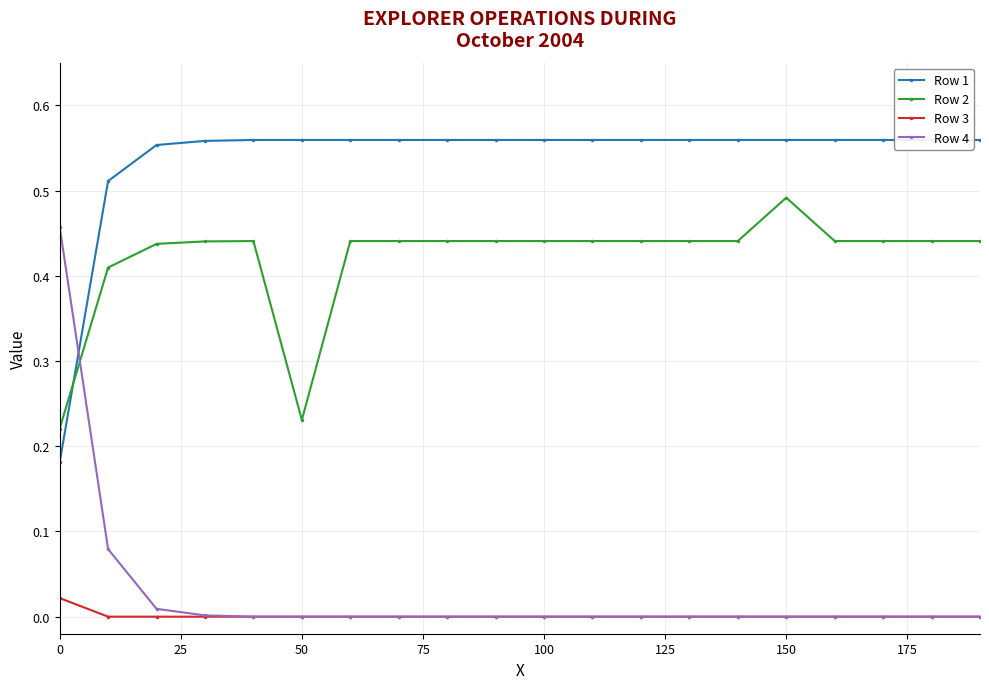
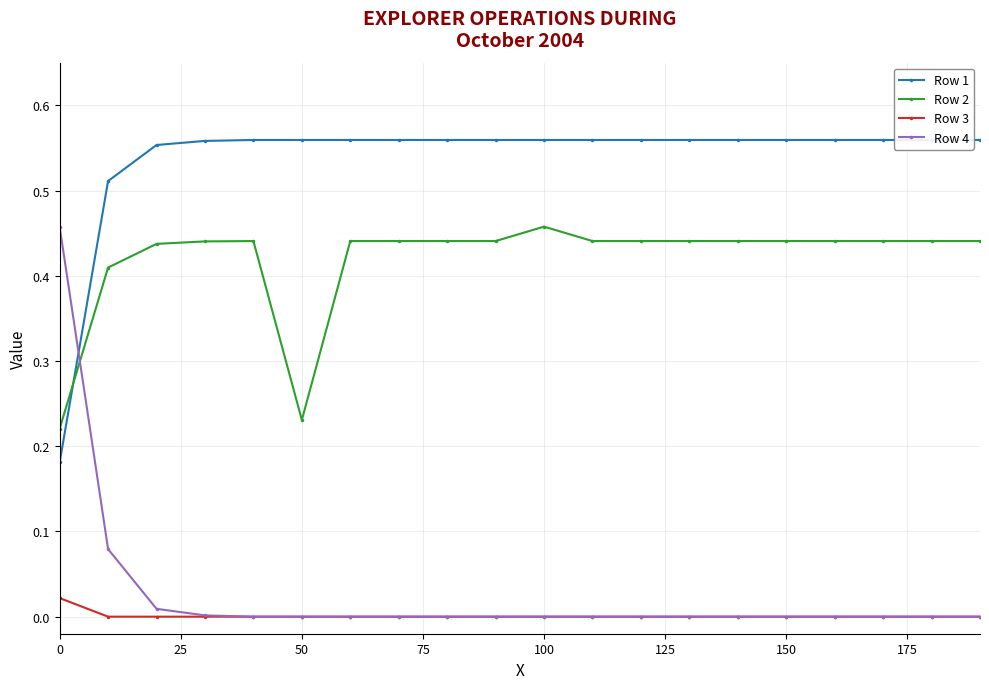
  {
    "Row 1": {
      "0": 0.18,
      "50": 0.56,
      "100": 0.56,
      "150": 0.56
    },
    "Row 2": {
      "0": 0.22,
      "50": 0.23,
-     "100": 0.44,
-     "150": 0.49
+     "100": 0.46,
+     "150": 0.44
    },
    "Row 3": {
      "0": 0.02
    },
    "Row 4": {
      "0": 0.46
    }
  }
